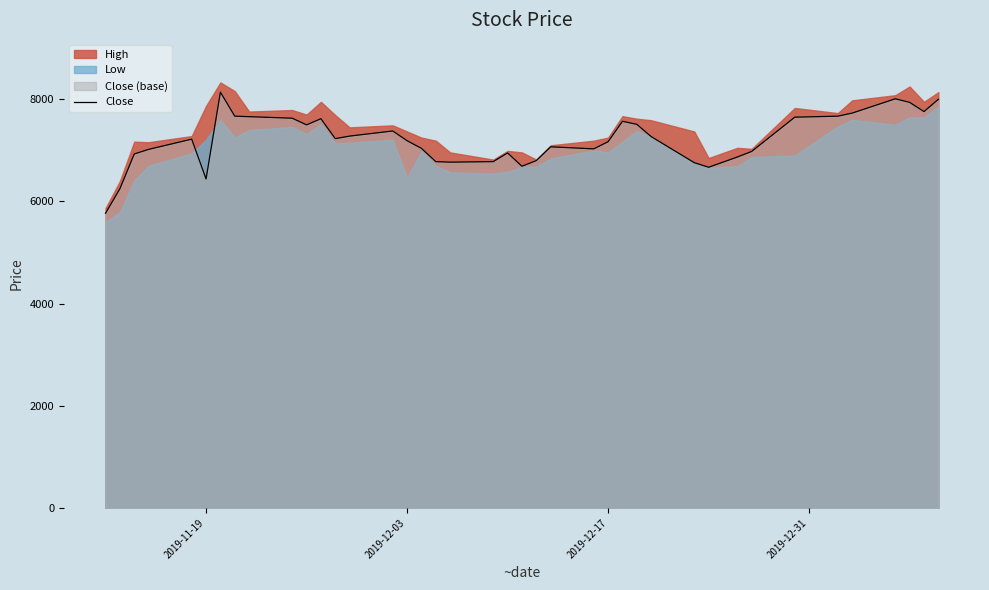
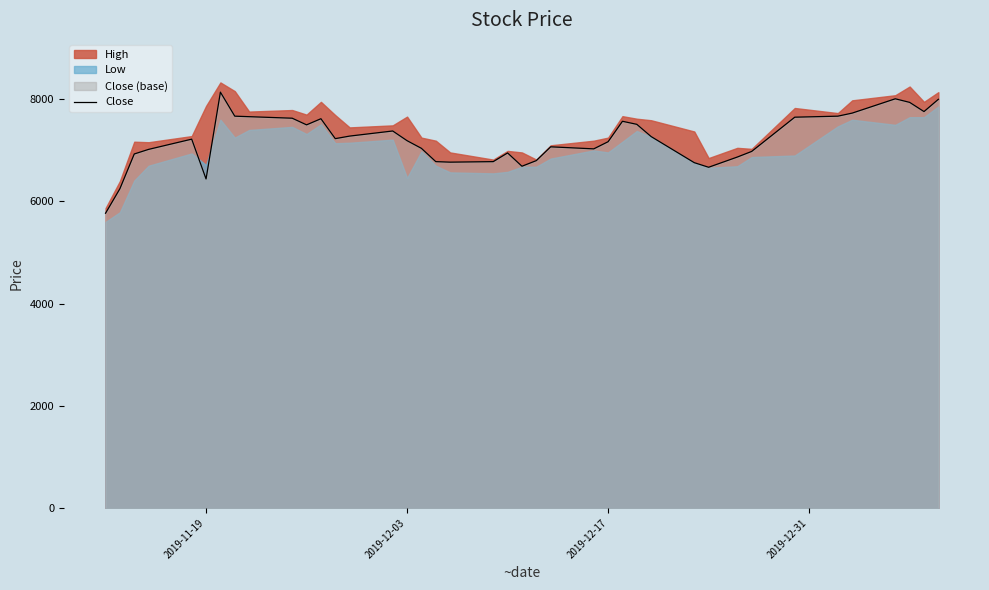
  {
    "High": {
      "2019-11-19": 7900,
-     "2019-12-03": 7400,
+     "2019-12-03": 7700,
      "2019-12-17": 7300
    },
    "Low": {
-     "2019-11-19": 7200,
+     "2019-11-19": 6700,
      "2019-12-03": 6500,
      "2019-12-17": 7000
    },
    "Close (base)": {
      "2019-11-19": 6400,
      "2019-12-03": 7200,
      "2019-12-17": 7200
    }
  }
